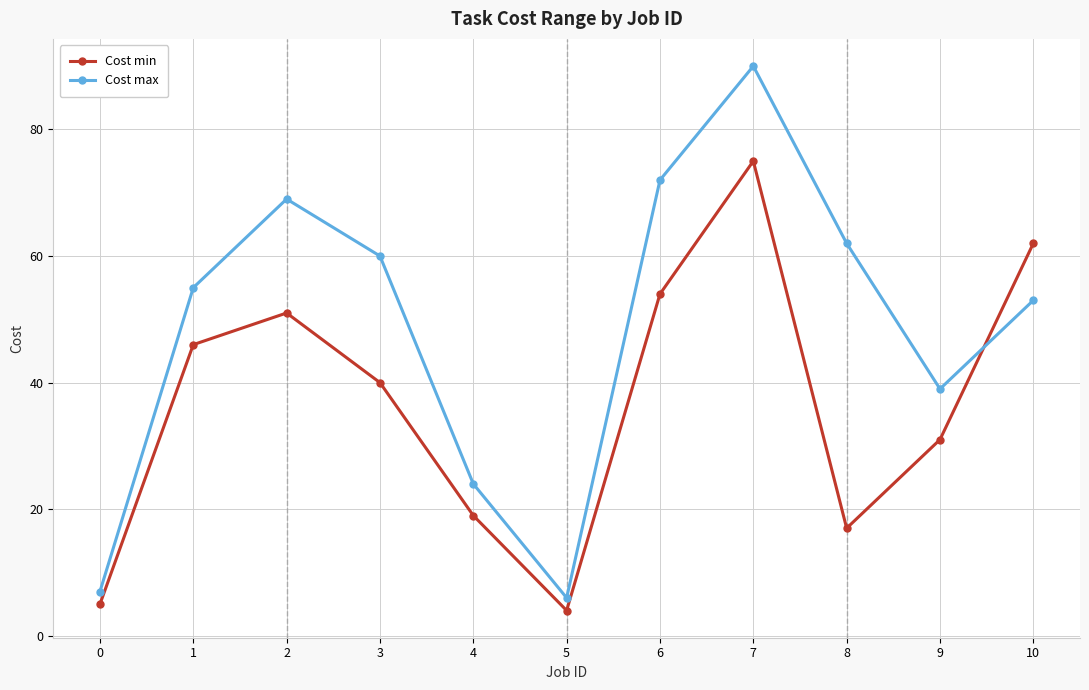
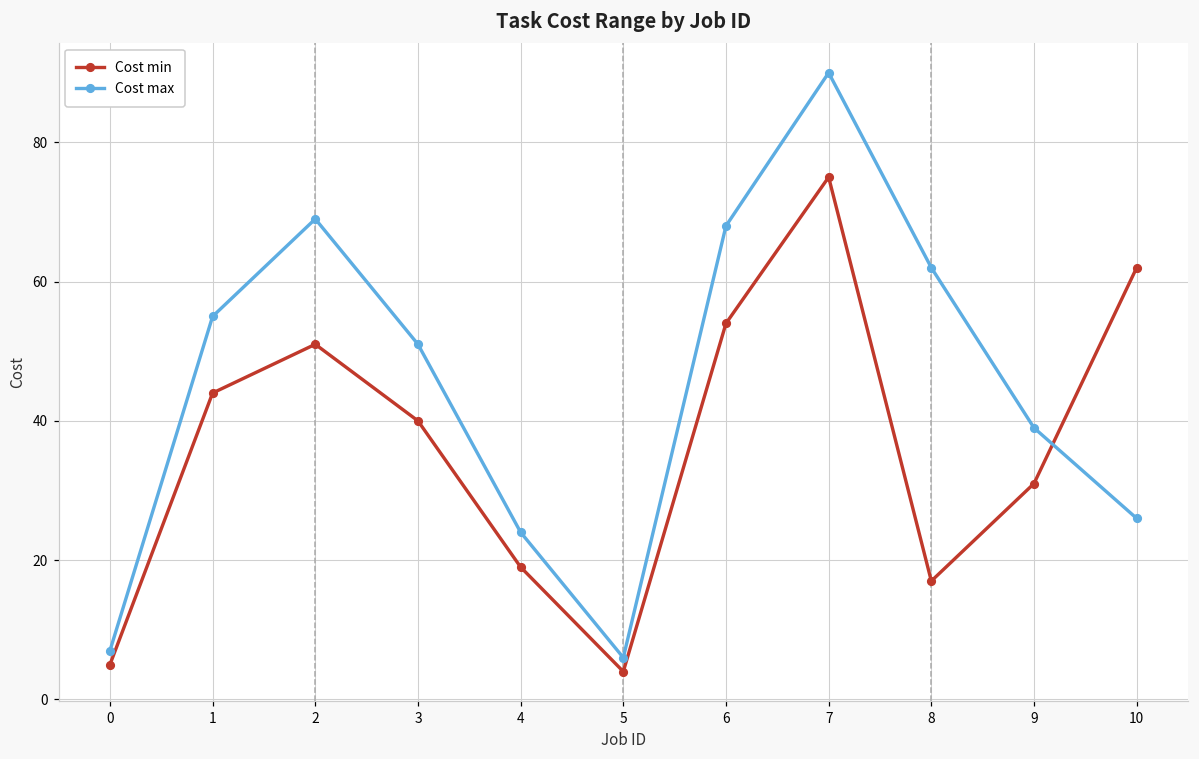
  {
    "Cost min": {
      "0": 5,
-     "1": 46,
+     "1": 44,
      "2": 51,
      "3": 40,
      "4": 19,
      "5": 4,
      "6": 54,
      "7": 75,
      "8": 17,
      "9": 31,
      "10": 62
    },
    "Cost max": {
      "0": 7,
      "1": 55,
      "2": 69,
-     "3": 60,
+     "3": 51,
      "4": 24,
      "5": 6,
-     "6": 72,
+     "6": 68,
      "7": 90,
      "8": 62,
      "9": 39,
-     "10": 53
+     "10": 26
    }
  }
